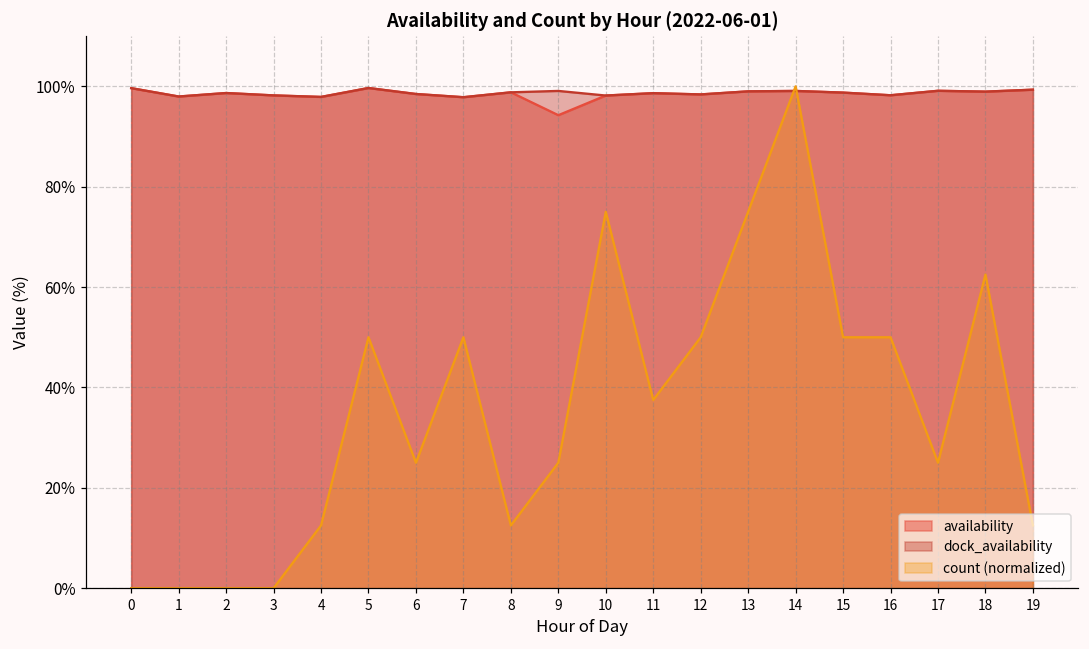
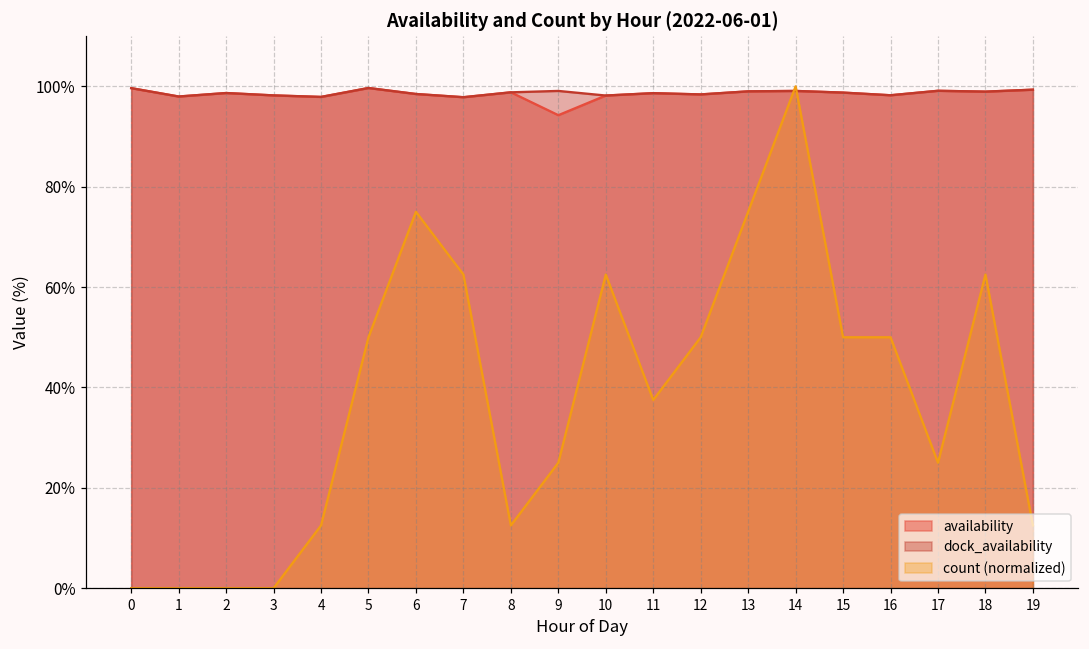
  {
    "count (normalized)": {
      "0": "0%",
      "1": "0%",
      "2": "0%",
      "3": "0%",
      "4": "13%",
      "5": "50%",
-     "6": "25%",
-     "7": "50%",
+     "6": "75%",
+     "7": "63%",
      "8": "13%",
      "9": "25%",
-     "10": "75%",
+     "10": "63%",
      "11": "38%",
      "12": "50%",
      "13": "75%",
      "14": "100%",
      "15": "50%",
      "16": "50%",
      "17": "25%",
      "18": "63%"
    }
  }
